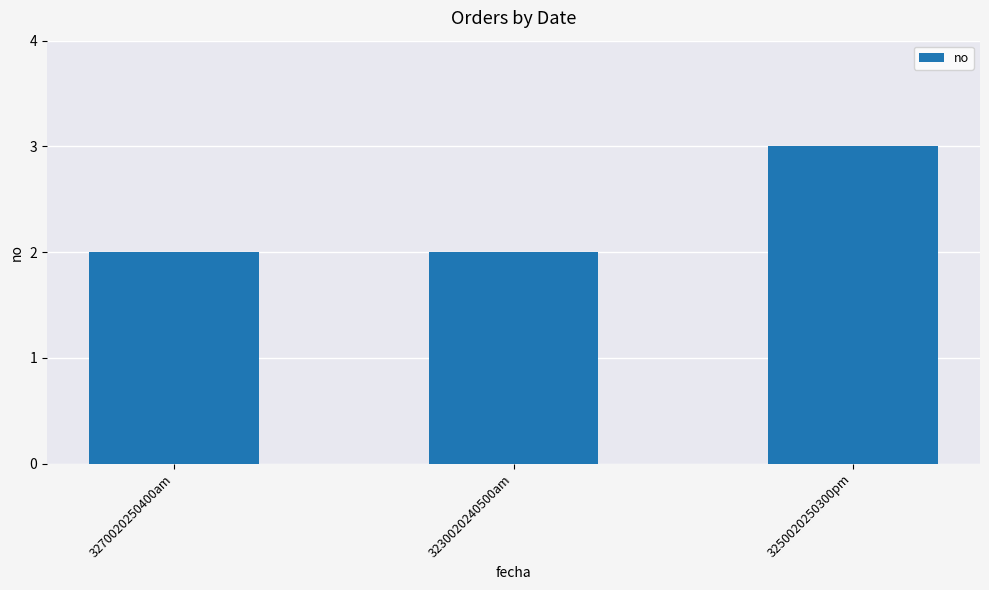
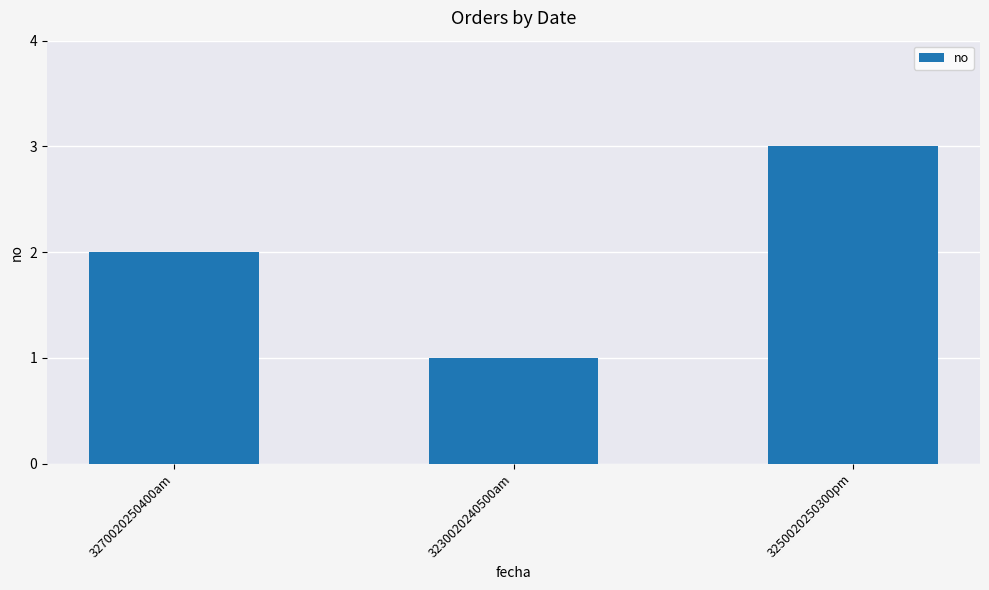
  {
    "3270020250400am": 2,
-   "3230020240500am": 2,
+   "3230020240500am": 1,
    "3250020250300pm": 3
  }
